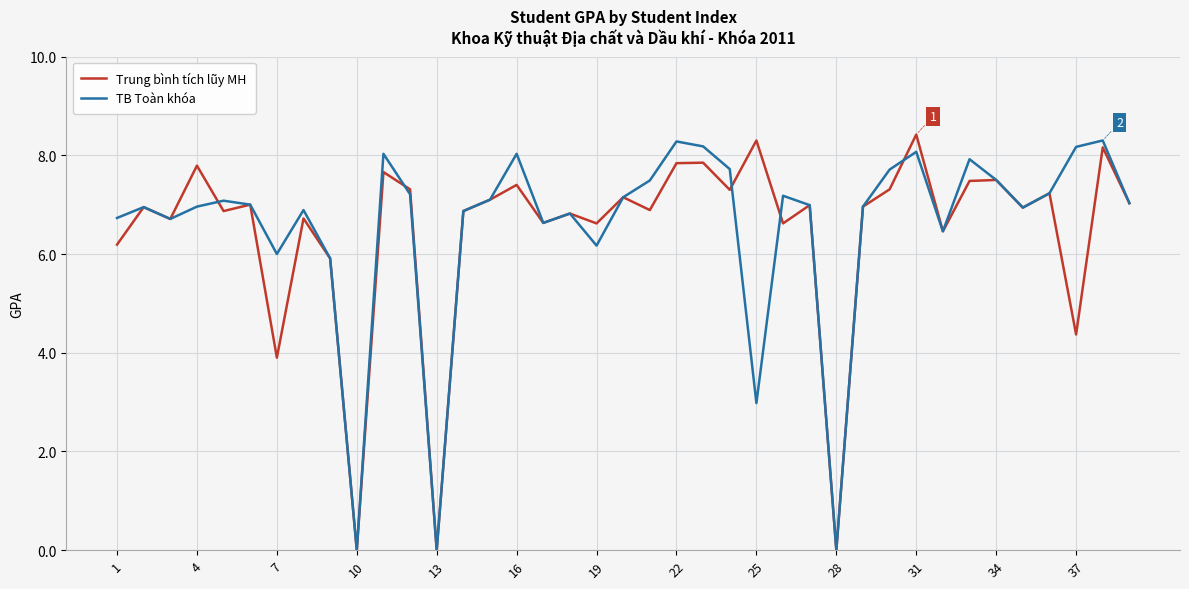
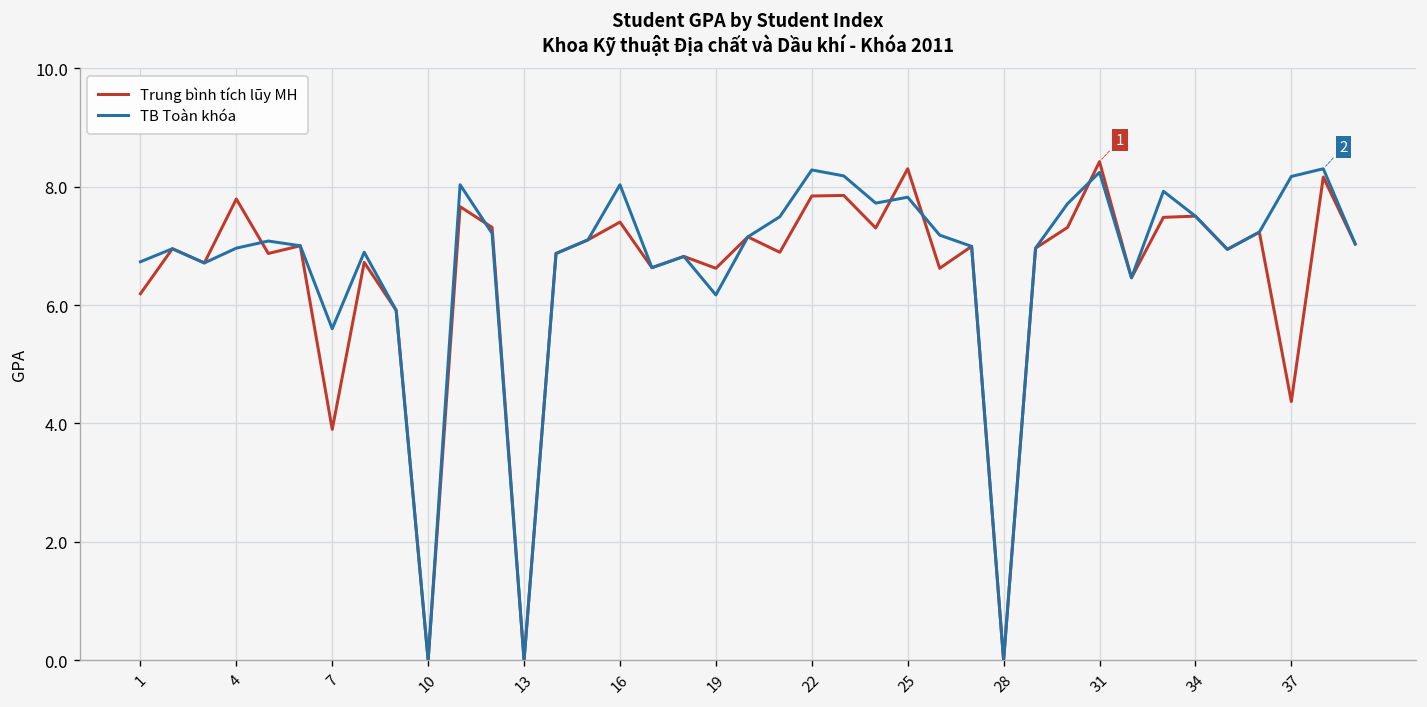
  {
    "Trung bình tích lũy MH": {
      "1": 6.2,
      "4": 7.8,
      "7": 3.9,
      "16": 7.4,
      "19": 6.6,
      "22": 7.8,
      "25": 8.3,
      "31": 8.4,
      "37": 4.4
    },
    "TB Toàn khóa": {
      "1": 6.7,
      "4": 7.0,
-     "7": 6.0,
+     "7": 5.6,
      "16": 8.0,
      "19": 6.2,
      "22": 8.3,
-     "25": 3.0,
-     "31": 8.1,
+     "25": 7.8,
+     "31": 8.2,
      "37": 8.2
    }
  }
